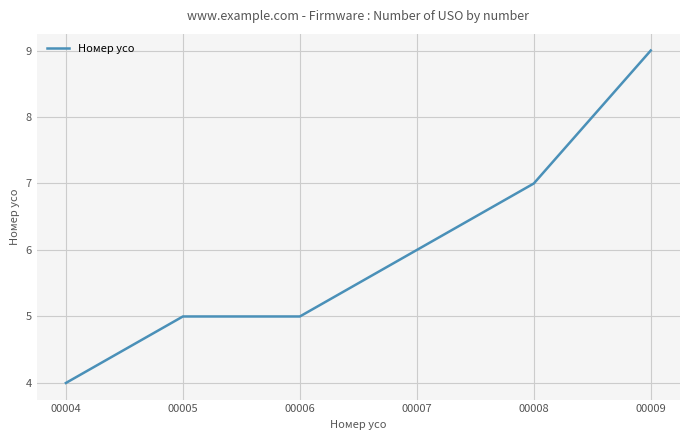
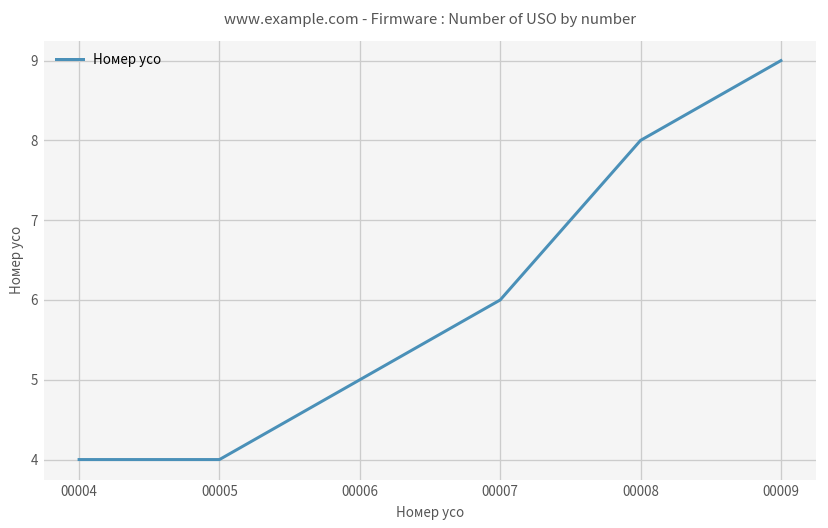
  {
    "00004": 4,
-   "00005": 5,
+   "00005": 4,
    "00006": 5,
    "00007": 6,
-   "00008": 7,
+   "00008": 8,
    "00009": 9
  }
